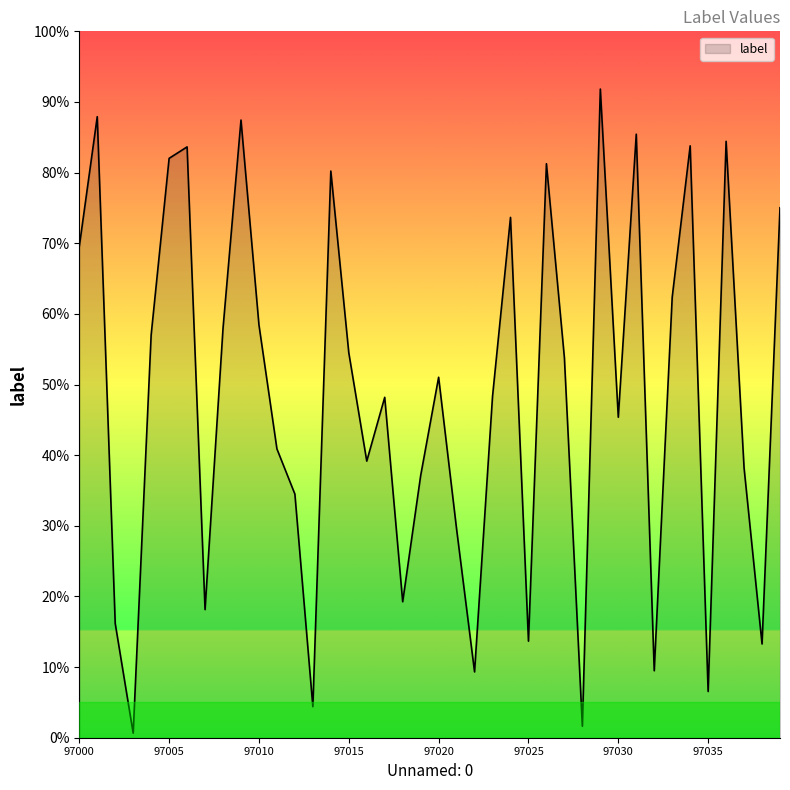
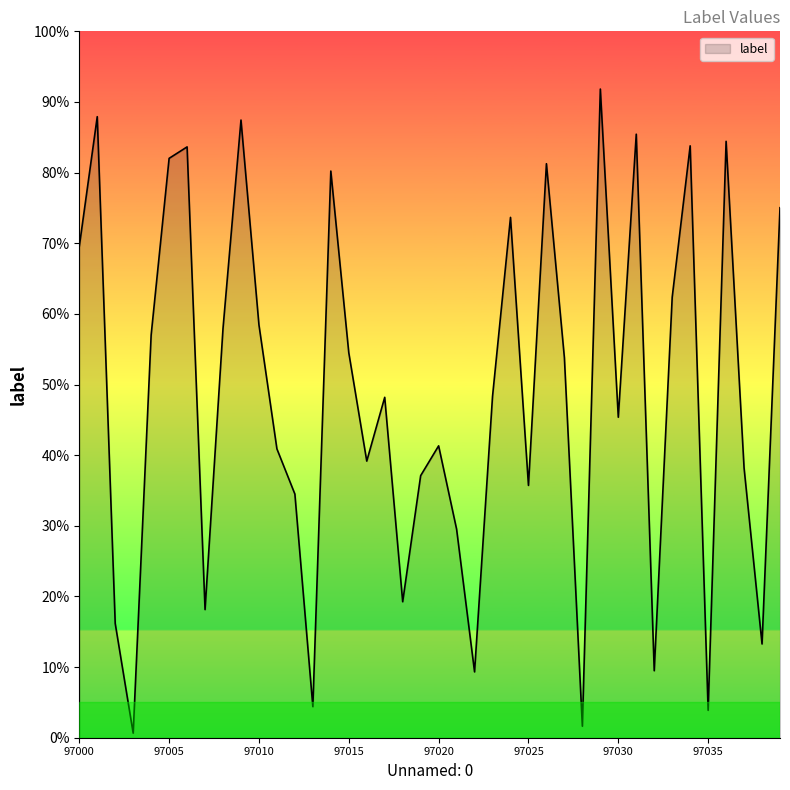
  {
    "97000": "70%",
    "97005": "82%",
    "97010": "58%",
    "97015": "55%",
-   "97020": "51%",
-   "97025": "14%",
+   "97020": "41%",
+   "97025": "36%",
    "97030": "45%",
-   "97035": "7%"
+   "97035": "4%"
  }
